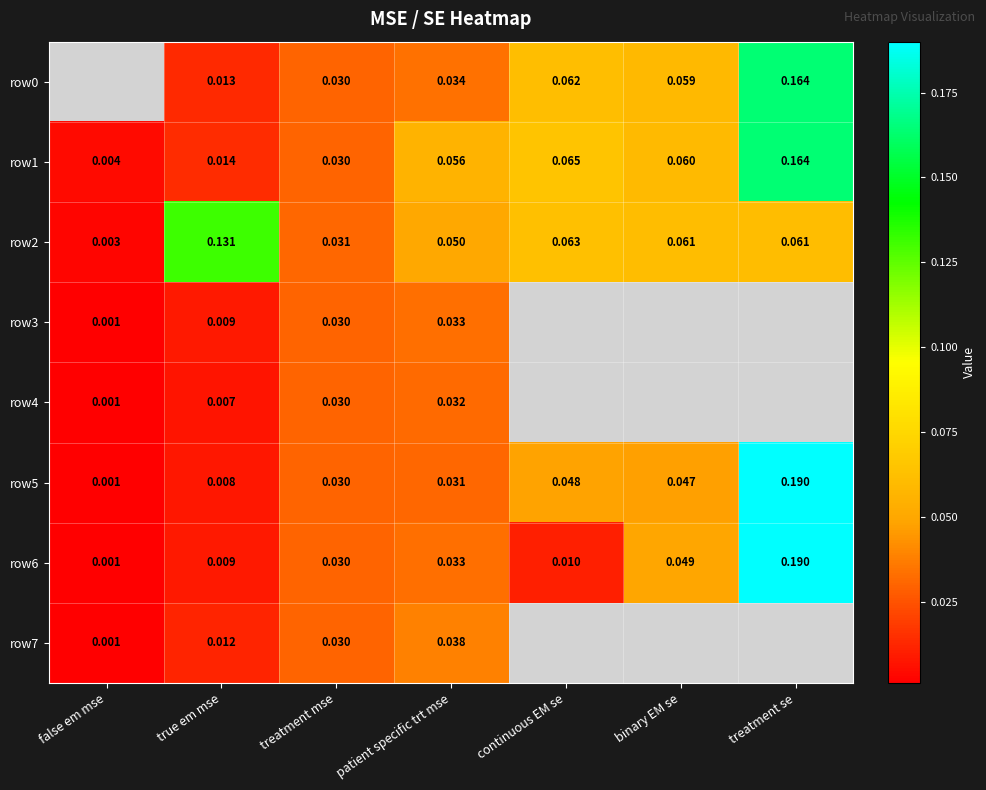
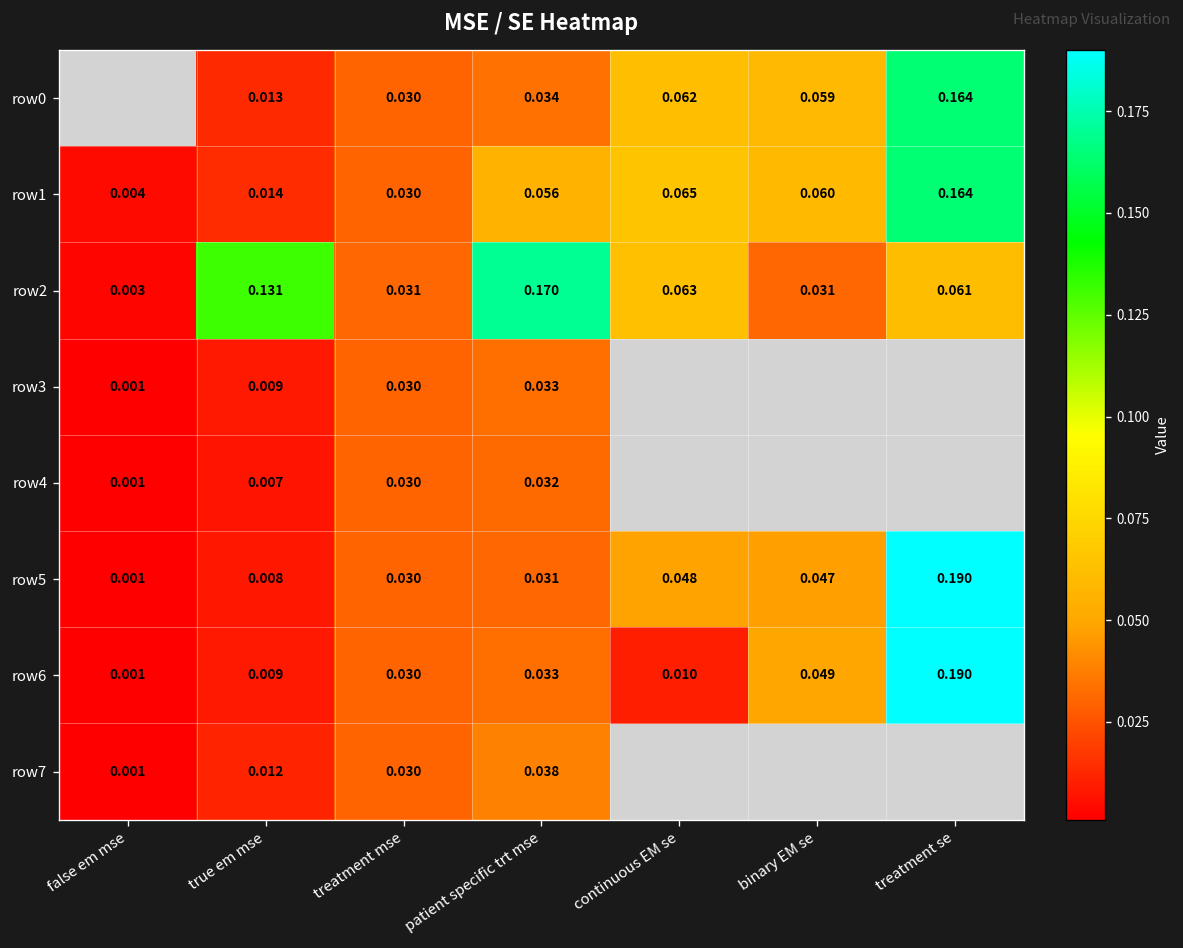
  {
    "row0": {
      "true em mse": 0.013,
      "treatment mse": 0.030,
      "patient specific trt mse": 0.034,
      "continuous EM se": 0.062,
      "binary EM se": 0.059,
      "treatment se": 0.164
    },
    "row1": {
      "false em mse": 0.004,
      "true em mse": 0.014,
      "treatment mse": 0.030,
      "patient specific trt mse": 0.056,
      "continuous EM se": 0.065,
      "binary EM se": 0.060,
      "treatment se": 0.164
    },
    "row2": {
      "false em mse": 0.003,
      "true em mse": 0.131,
      "treatment mse": 0.031,
-     "patient specific trt mse": 0.050,
+     "patient specific trt mse": 0.170,
      "continuous EM se": 0.063,
-     "binary EM se": 0.061,
+     "binary EM se": 0.031,
      "treatment se": 0.061
    },
    "row3": {
      "false em mse": 0.001,
      "true em mse": 0.009,
      "treatment mse": 0.030,
      "patient specific trt mse": 0.033
    },
    "row4": {
      "false em mse": 0.001,
      "true em mse": 0.007,
      "treatment mse": 0.030,
      "patient specific trt mse": 0.032
    },
    "row5": {
      "false em mse": 0.001,
      "true em mse": 0.008,
      "treatment mse": 0.030,
      "patient specific trt mse": 0.031,
      "continuous EM se": 0.048,
      "binary EM se": 0.047,
      "treatment se": 0.190
    },
    "row6": {
      "false em mse": 0.001,
      "true em mse": 0.009,
      "treatment mse": 0.030,
      "patient specific trt mse": 0.033,
      "continuous EM se": 0.010,
      "binary EM se": 0.049,
      "treatment se": 0.190
    },
    "row7": {
      "false em mse": 0.001,
      "true em mse": 0.012,
      "treatment mse": 0.030,
      "patient specific trt mse": 0.038
    }
  }
